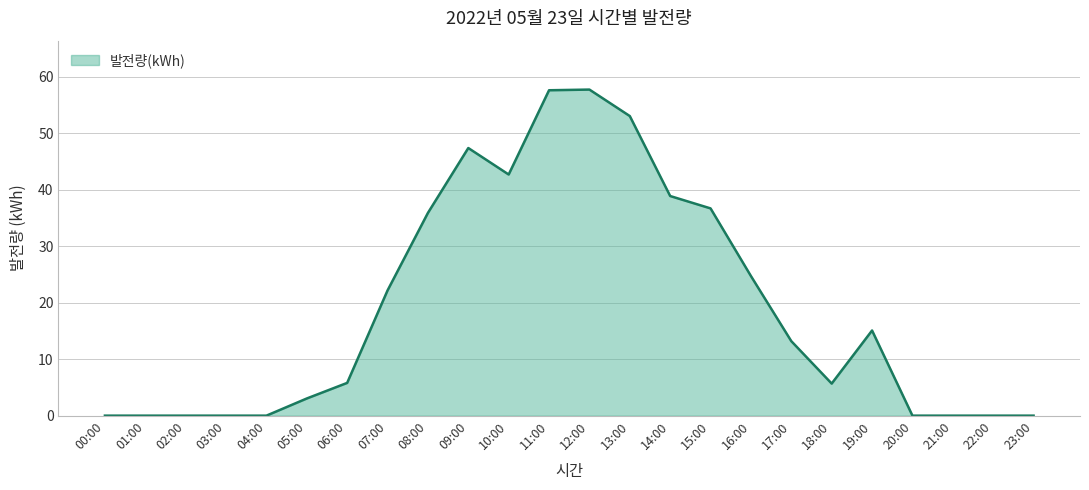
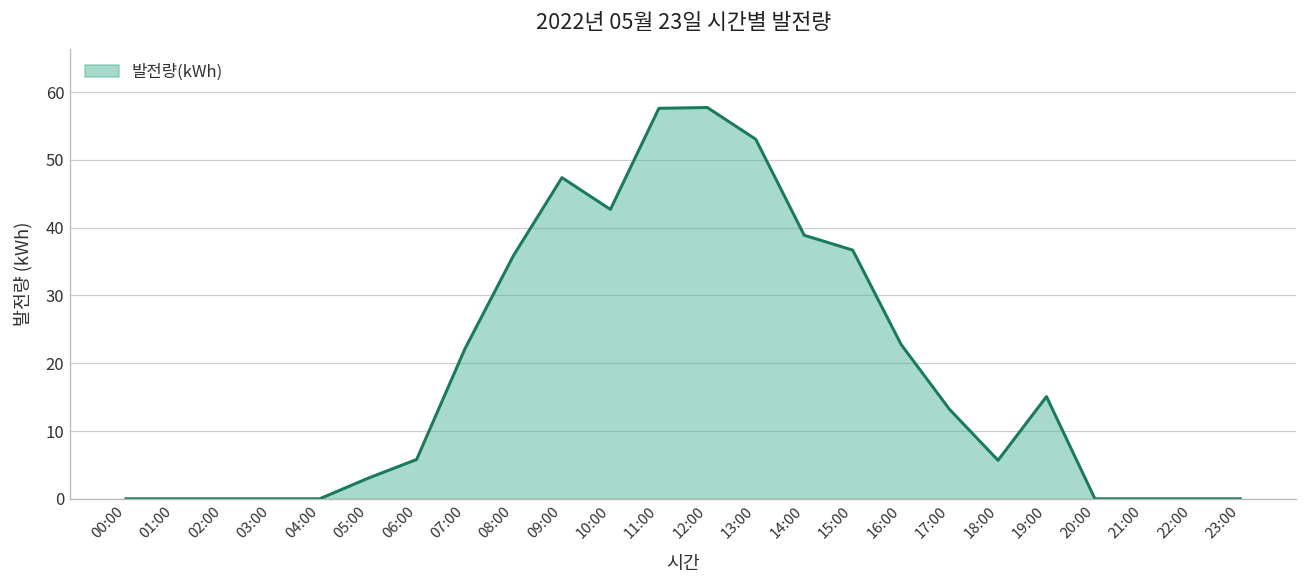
  {
    "00:00": 0,
    "01:00": 0,
    "02:00": 0,
    "03:00": 0,
    "04:00": 0,
    "05:00": 3,
    "06:00": 6,
    "07:00": 22,
    "08:00": 36,
    "09:00": 47,
    "10:00": 43,
    "11:00": 58,
    "12:00": 58,
    "13:00": 53,
    "14:00": 39,
    "15:00": 37,
-   "16:00": 25,
+   "16:00": 23,
    "17:00": 13,
    "18:00": 6,
    "19:00": 15,
    "20:00": 0,
    "21:00": 0,
    "22:00": 0,
    "23:00": 0
  }
